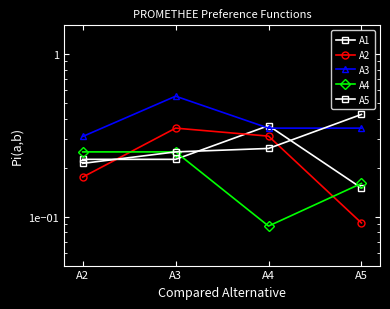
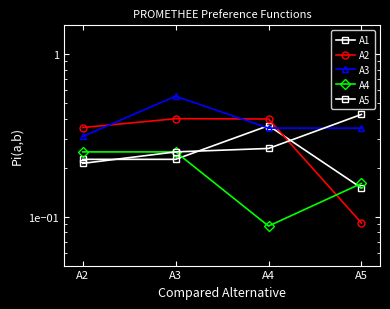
  {
    "A2": {
-     "A2": 0.18,
-     "A3": 0.35,
-     "A4": 0.31,
+     "A2": 0.35,
+     "A3": 0.40,
+     "A4": 0.40,
      "A5": 0.09
    },
    "A3": {
      "A2": 0.31,
      "A3": 0.55,
      "A5": 0.35
    },
    "A4": {
      "A2": 0.25,
      "A4": 0.09,
      "A5": 0.16
    }
  }
